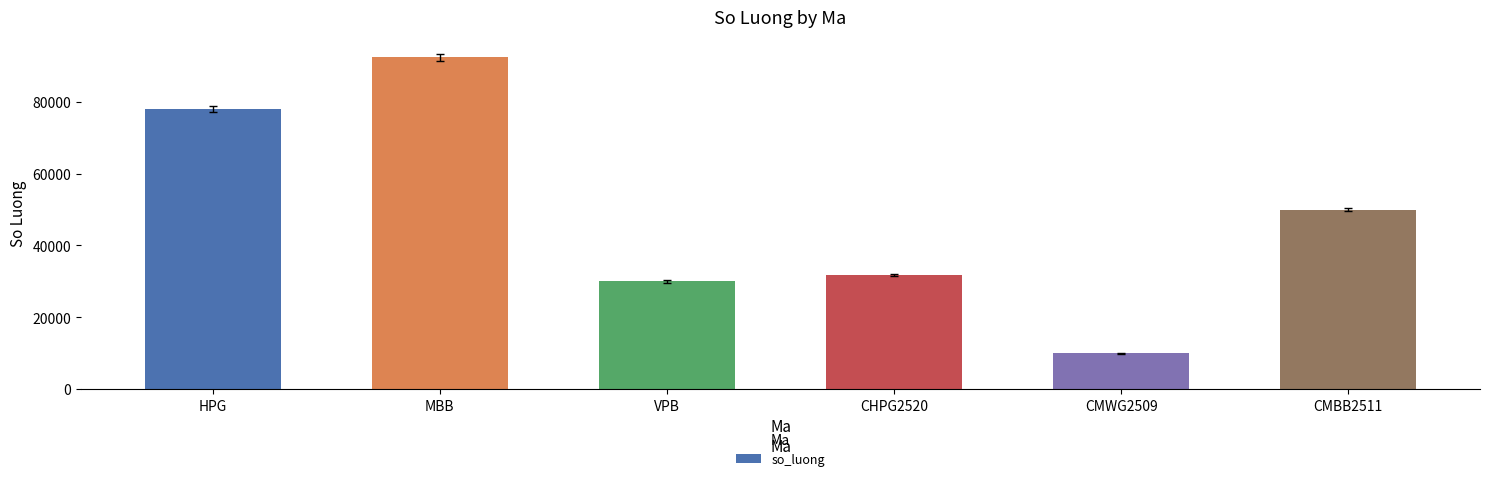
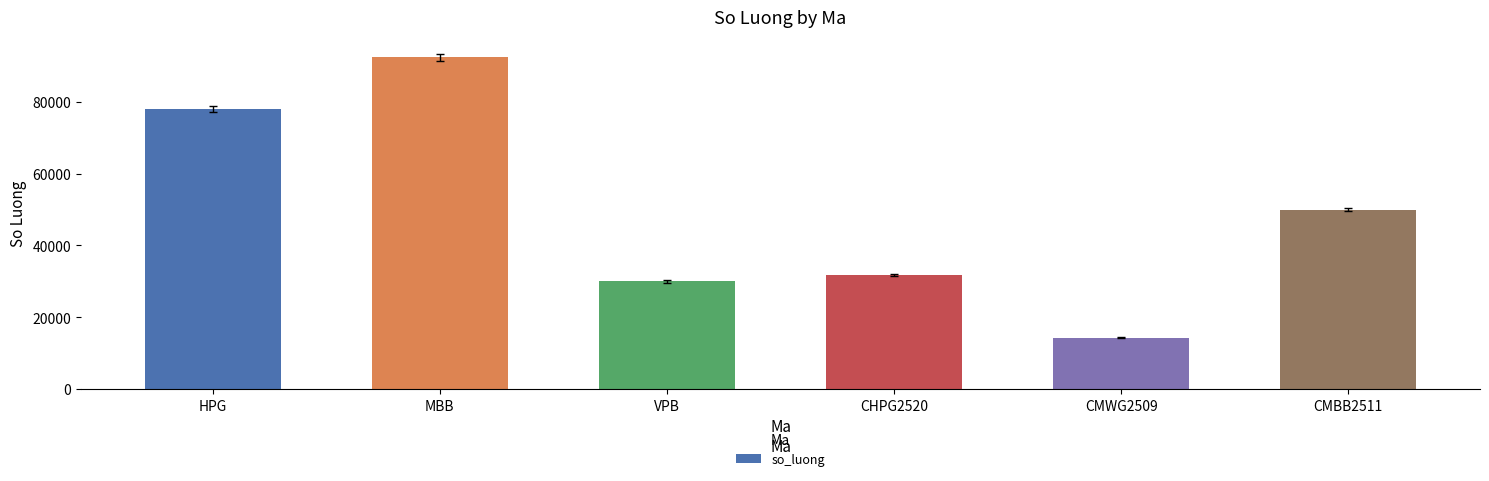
  {
    "so_luong": {
      "HPG": 78000,
      "MBB": 92000,
      "VPB": 30000,
      "CHPG2520": 32000,
-     "CMWG2509": 10000,
+     "CMWG2509": 14000,
      "CMBB2511": 50000
    }
  }
